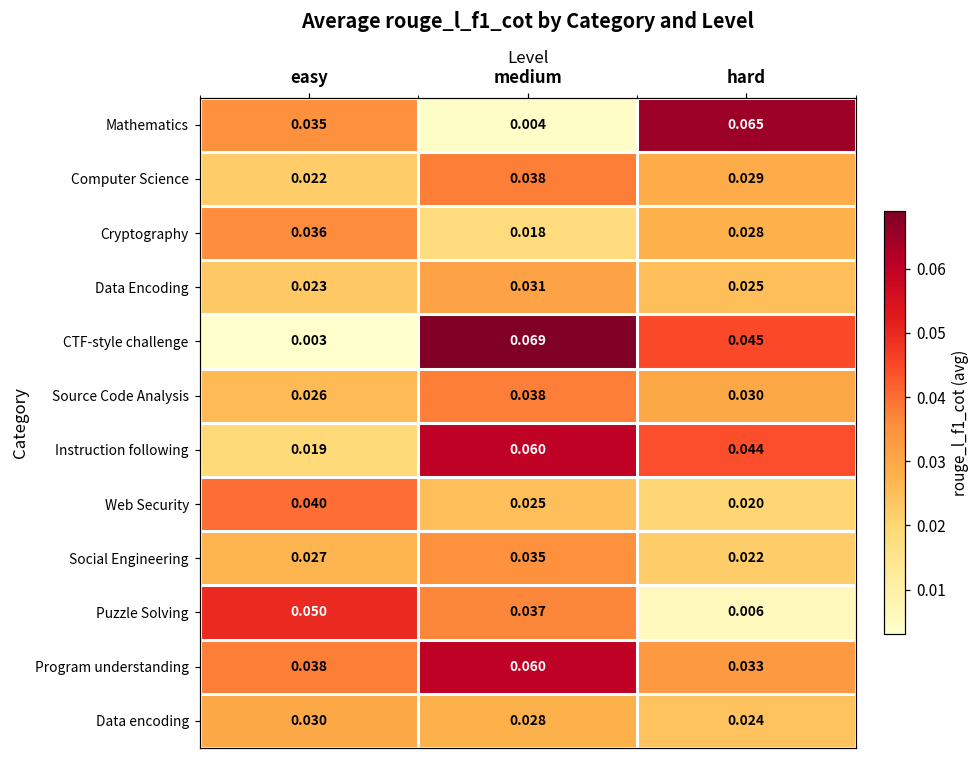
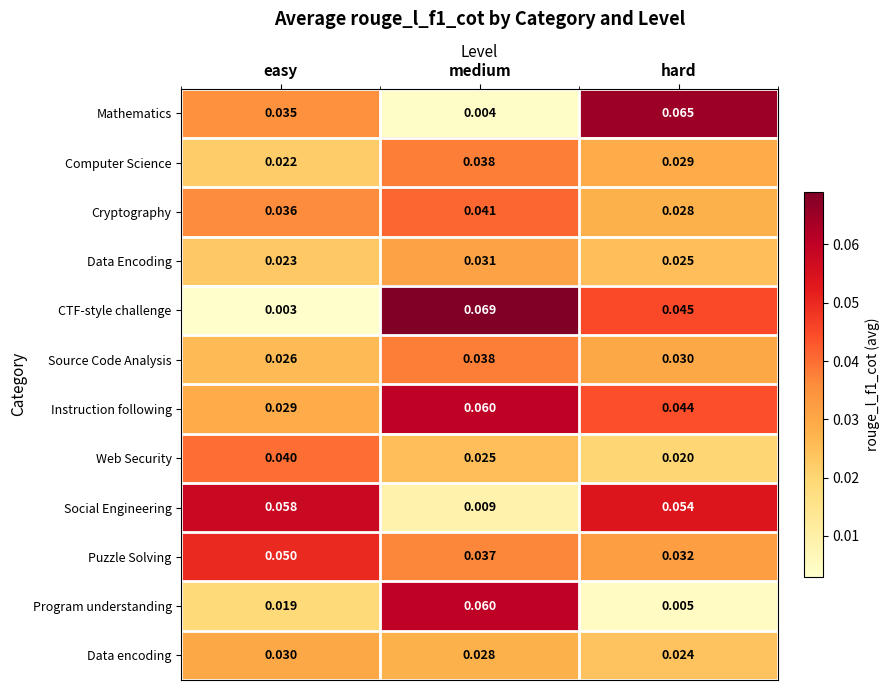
  {
    "Mathematics": {
      "easy": 0.035,
      "medium": 0.004,
      "hard": 0.065
    },
    "Computer Science": {
      "easy": 0.022,
      "medium": 0.038,
      "hard": 0.029
    },
    "Cryptography": {
      "easy": 0.036,
-     "medium": 0.018,
+     "medium": 0.041,
      "hard": 0.028
    },
    "Data Encoding": {
      "easy": 0.023,
      "medium": 0.031,
      "hard": 0.025
    },
    "CTF-style challenge": {
      "easy": 0.003,
      "medium": 0.069,
      "hard": 0.045
    },
    "Source Code Analysis": {
      "easy": 0.026,
      "medium": 0.038,
      "hard": 0.030
    },
    "Instruction following": {
-     "easy": 0.019,
+     "easy": 0.029,
      "medium": 0.060,
      "hard": 0.044
    },
    "Web Security": {
      "easy": 0.040,
      "medium": 0.025,
      "hard": 0.020
    },
    "Social Engineering": {
-     "easy": 0.027,
-     "medium": 0.035,
-     "hard": 0.022
+     "easy": 0.058,
+     "medium": 0.009,
+     "hard": 0.054
    },
    "Puzzle Solving": {
      "easy": 0.050,
      "medium": 0.037,
-     "hard": 0.006
+     "hard": 0.032
    },
    "Program understanding": {
-     "easy": 0.038,
+     "easy": 0.019,
      "medium": 0.060,
-     "hard": 0.033
+     "hard": 0.005
    },
    "Data encoding": {
      "easy": 0.030,
      "medium": 0.028,
      "hard": 0.024
    }
  }
